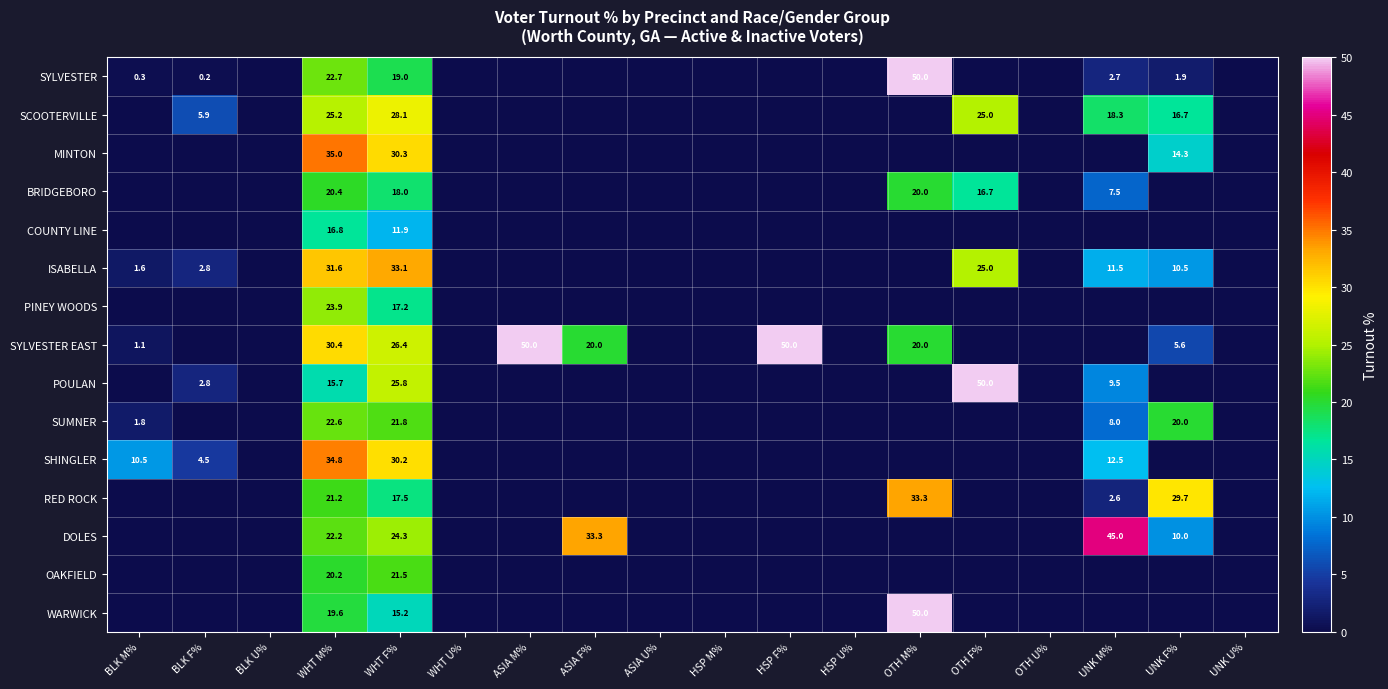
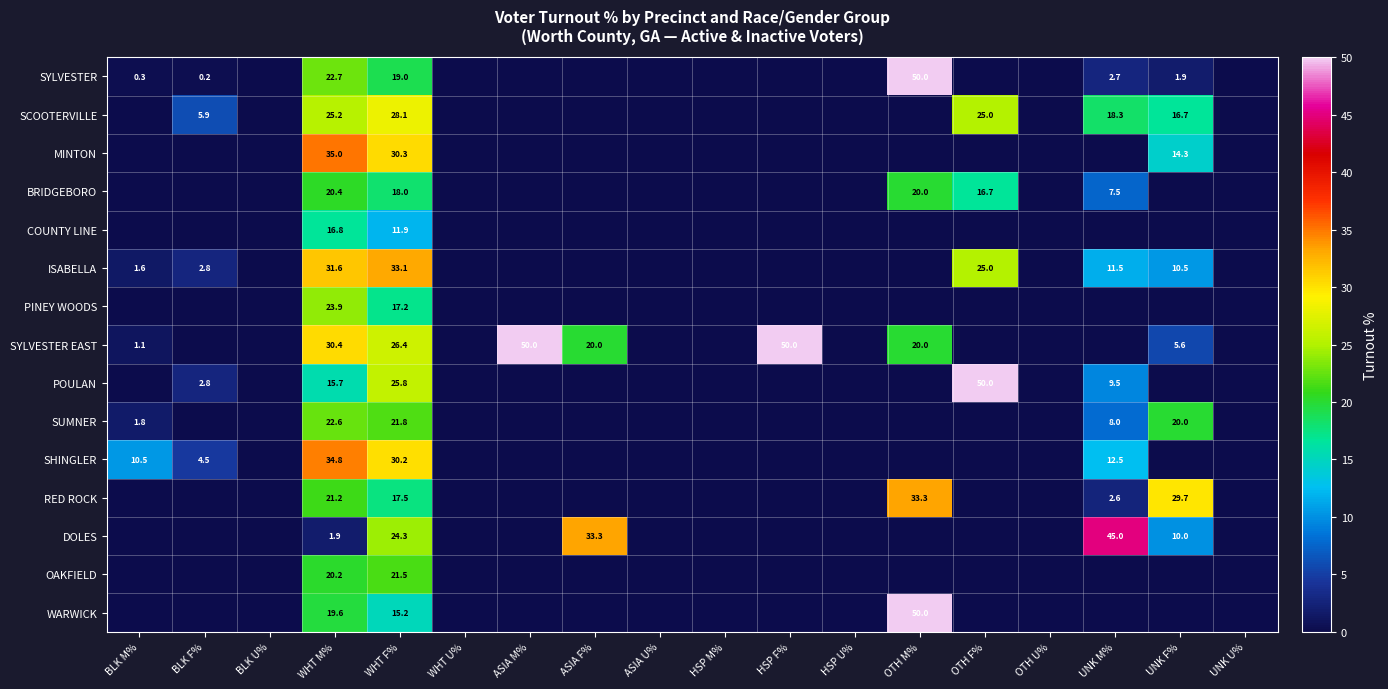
  {
    "SYLVESTER": {
      "BLK M%": 0.3,
      "BLK F%": 0.2,
      "WHT M%": 22.7,
      "WHT F%": 19.0,
      "OTH M%": 50.0,
      "UNK M%": 2.7,
      "UNK F%": 1.9
    },
    "SCOOTERVILLE": {
      "BLK F%": 5.9,
      "WHT M%": 25.2,
      "WHT F%": 28.1,
      "OTH F%": 25.0,
      "UNK M%": 18.3,
      "UNK F%": 16.7
    },
    "MINTON": {
      "WHT M%": 35.0,
      "WHT F%": 30.3,
      "UNK F%": 14.3
    },
    "BRIDGEBORO": {
      "WHT M%": 20.4,
      "WHT F%": 18.0,
      "OTH M%": 20.0,
      "OTH F%": 16.7,
      "UNK M%": 7.5
    },
    "COUNTY LINE": {
      "WHT M%": 16.8,
      "WHT F%": 11.9
    },
    "ISABELLA": {
      "BLK M%": 1.6,
      "BLK F%": 2.8,
      "WHT M%": 31.6,
      "WHT F%": 33.1,
      "OTH F%": 25.0,
      "UNK M%": 11.5,
      "UNK F%": 10.5
    },
    "PINEY WOODS": {
      "WHT M%": 23.9,
      "WHT F%": 17.2
    },
    "SYLVESTER EAST": {
      "BLK M%": 1.1,
      "WHT M%": 30.4,
      "WHT F%": 26.4,
      "ASIA M%": 50.0,
      "ASIA F%": 20.0,
      "HSP F%": 50.0,
      "OTH M%": 20.0,
      "UNK F%": 5.6
    },
    "POULAN": {
      "BLK F%": 2.8,
      "WHT M%": 15.7,
      "WHT F%": 25.8,
      "OTH F%": 50.0,
      "UNK M%": 9.5
    },
    "SUMNER": {
      "BLK M%": 1.8,
      "WHT M%": 22.6,
      "WHT F%": 21.8,
      "UNK M%": 8.0,
      "UNK F%": 20.0
    },
    "SHINGLER": {
      "BLK M%": 10.5,
      "BLK F%": 4.5,
      "WHT M%": 34.8,
      "WHT F%": 30.2,
      "UNK M%": 12.5
    },
    "RED ROCK": {
      "WHT M%": 21.2,
      "WHT F%": 17.5,
      "OTH M%": 33.3,
      "UNK M%": 2.6,
      "UNK F%": 29.7
    },
    "DOLES": {
-     "WHT M%": 22.2,
+     "WHT M%": 1.9,
      "WHT F%": 24.3,
      "ASIA F%": 33.3,
      "UNK M%": 45.0,
      "UNK F%": 10.0
    },
    "OAKFIELD": {
      "WHT M%": 20.2,
      "WHT F%": 21.5
    },
    "WARWICK": {
      "WHT M%": 19.6,
      "WHT F%": 15.2,
      "OTH M%": 50.0
    }
  }
